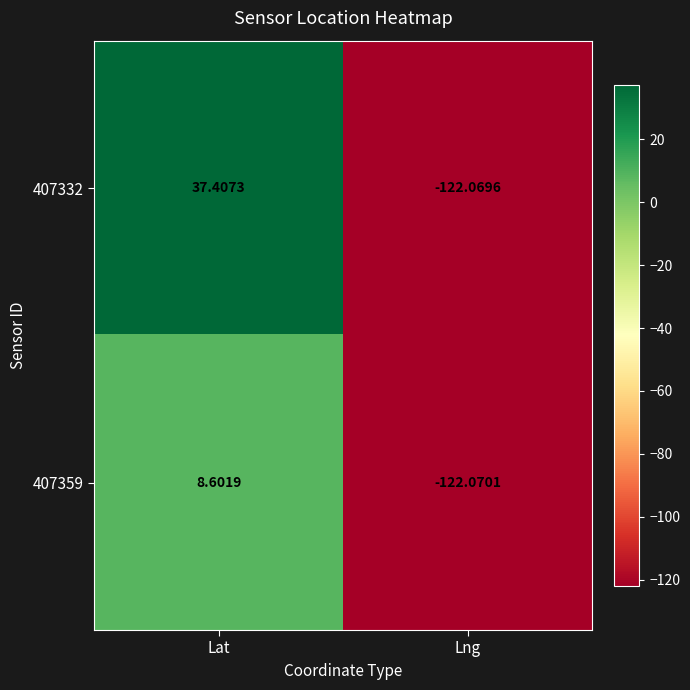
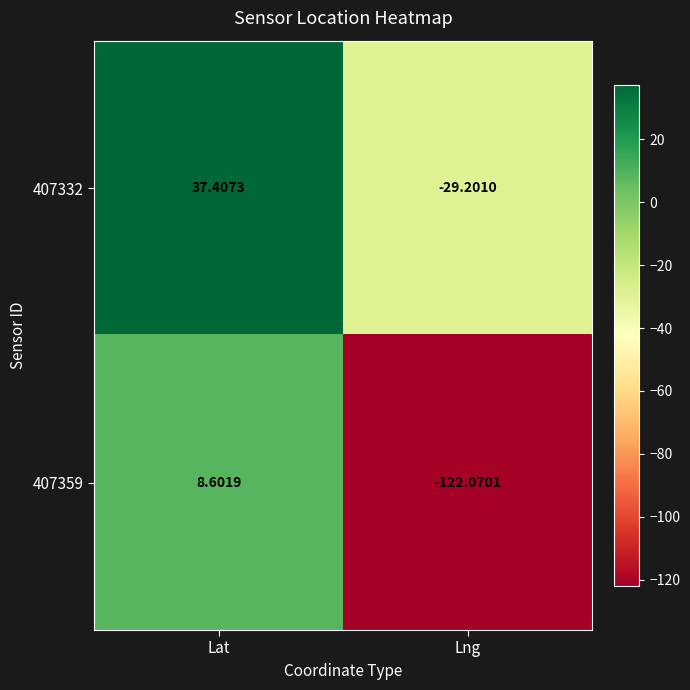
  {
    "407332": {
      "Lat": 37.4073,
-     "Lng": -122.0696
+     "Lng": -29.2010
    },
    "407359": {
      "Lat": 8.6019,
      "Lng": -122.0701
    }
  }
